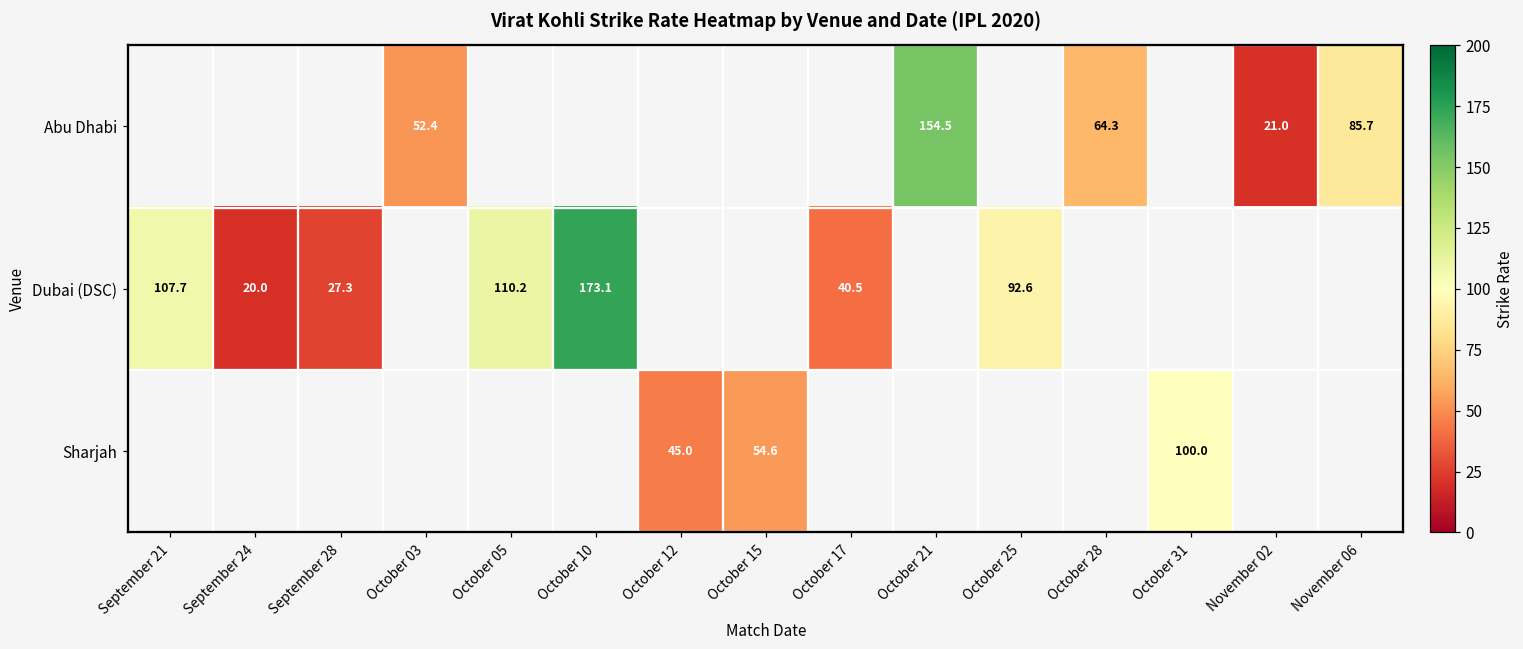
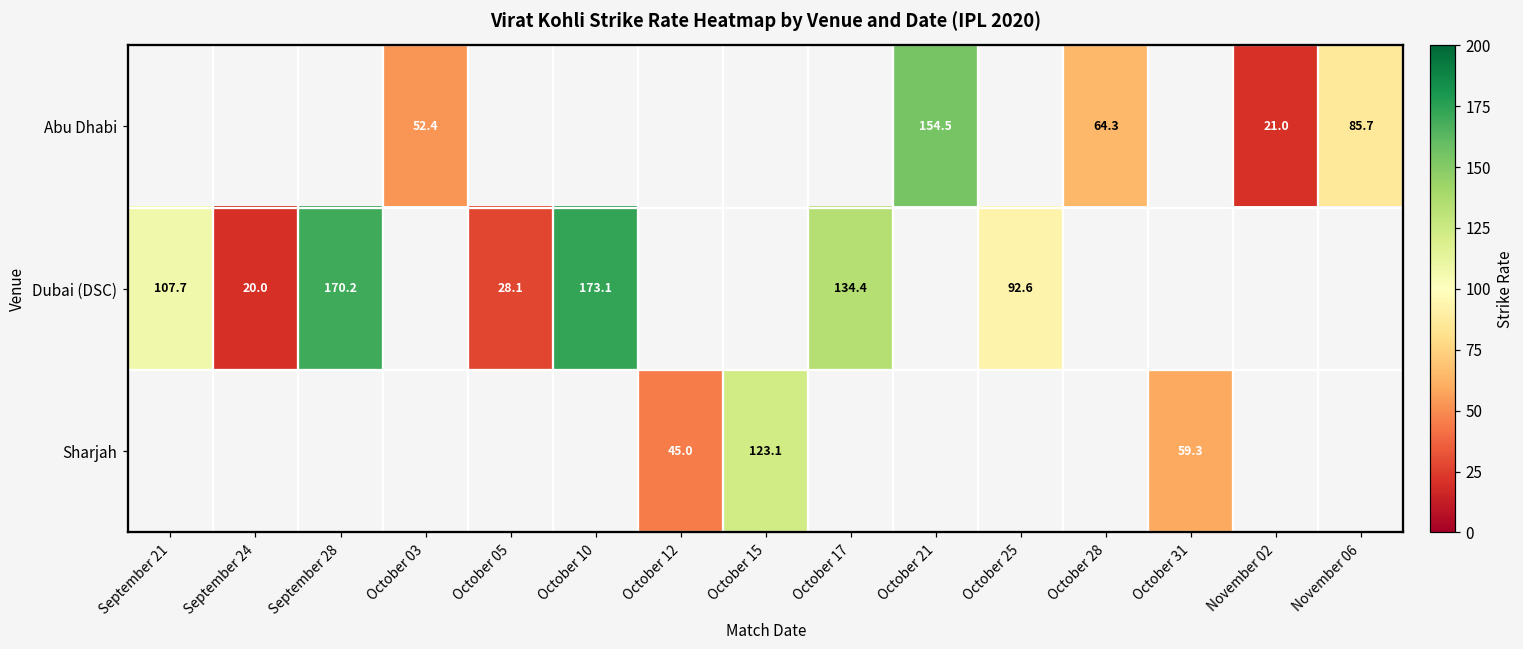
  {
    "Abu Dhabi": {
      "October 03": 52.4,
      "October 21": 154.5,
      "October 28": 64.3,
      "November 02": 21.0,
      "November 06": 85.7
    },
    "Dubai (DSC)": {
      "September 21": 107.7,
      "September 24": 20.0,
-     "September 28": 27.3,
-     "October 05": 110.2,
+     "September 28": 170.2,
+     "October 05": 28.1,
      "October 10": 173.1,
-     "October 17": 40.5,
+     "October 17": 134.4,
      "October 25": 92.6
    },
    "Sharjah": {
      "October 12": 45.0,
-     "October 15": 54.6,
-     "October 31": 100.0
+     "October 15": 123.1,
+     "October 31": 59.3
    }
  }
